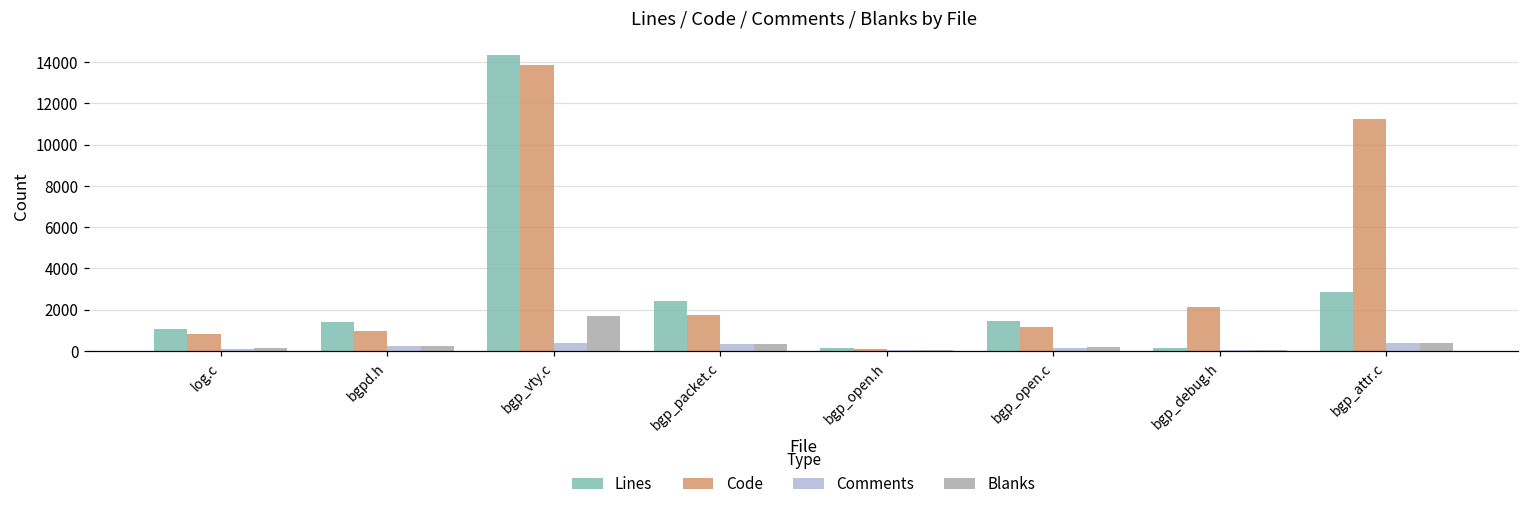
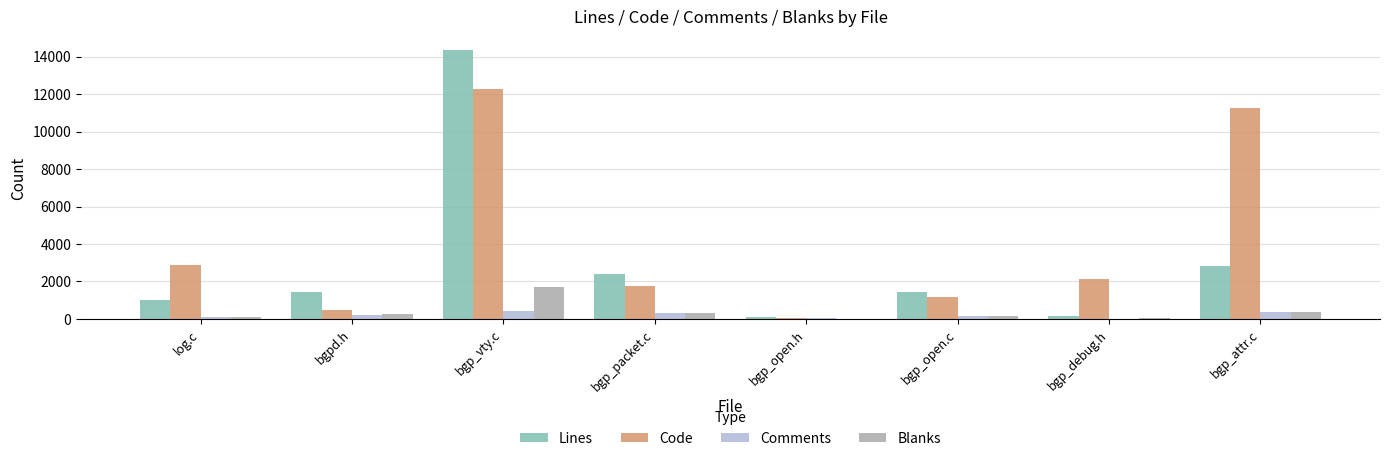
  {
    "Code": {
-     "log.c": 800,
-     "bgpd.h": 1000,
-     "bgp_vty.c": 13900,
+     "log.c": 2900,
+     "bgpd.h": 500,
+     "bgp_vty.c": 12200,
      "bgp_packet.c": 1700,
      "bgp_open.c": 1200,
      "bgp_debug.h": 2100,
      "bgp_attr.c": 11200
    }
  }
